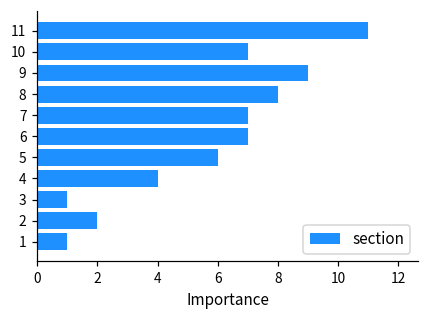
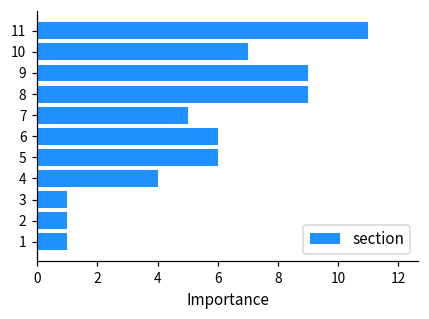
  {
    "11": 11,
    "10": 7,
    "9": 9,
-   "8": 8,
-   "7": 7,
-   "6": 7,
+   "8": 9,
+   "7": 5,
+   "6": 6,
    "5": 6,
    "4": 4,
    "3": 1,
-   "2": 2,
+   "2": 1,
    "1": 1
  }
